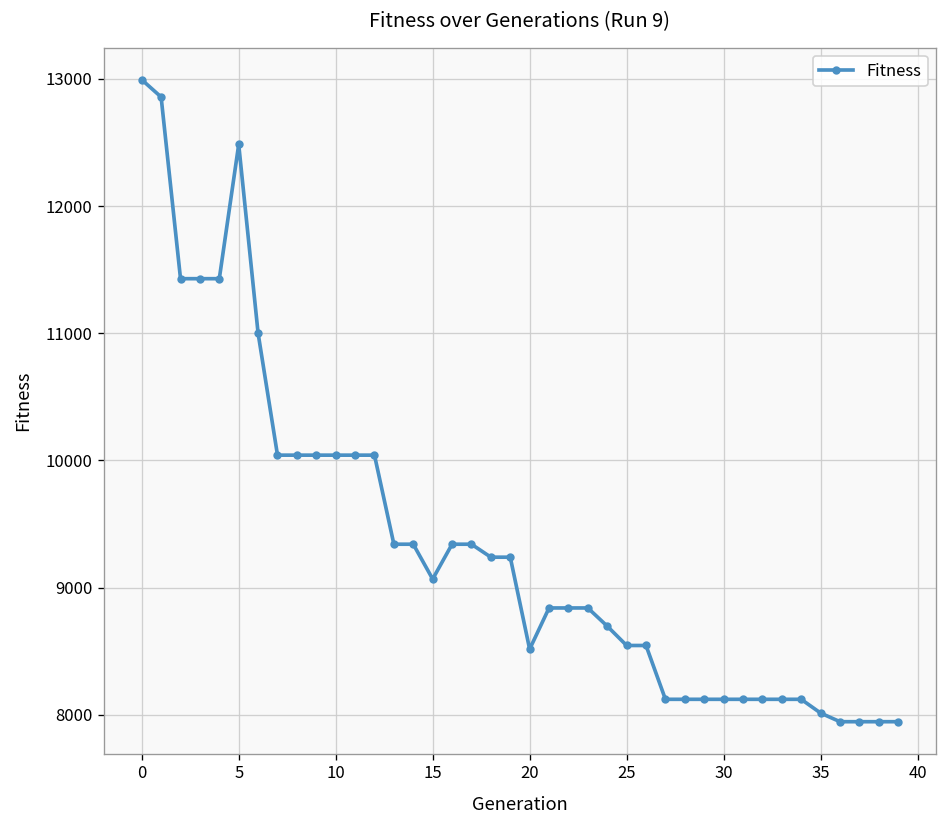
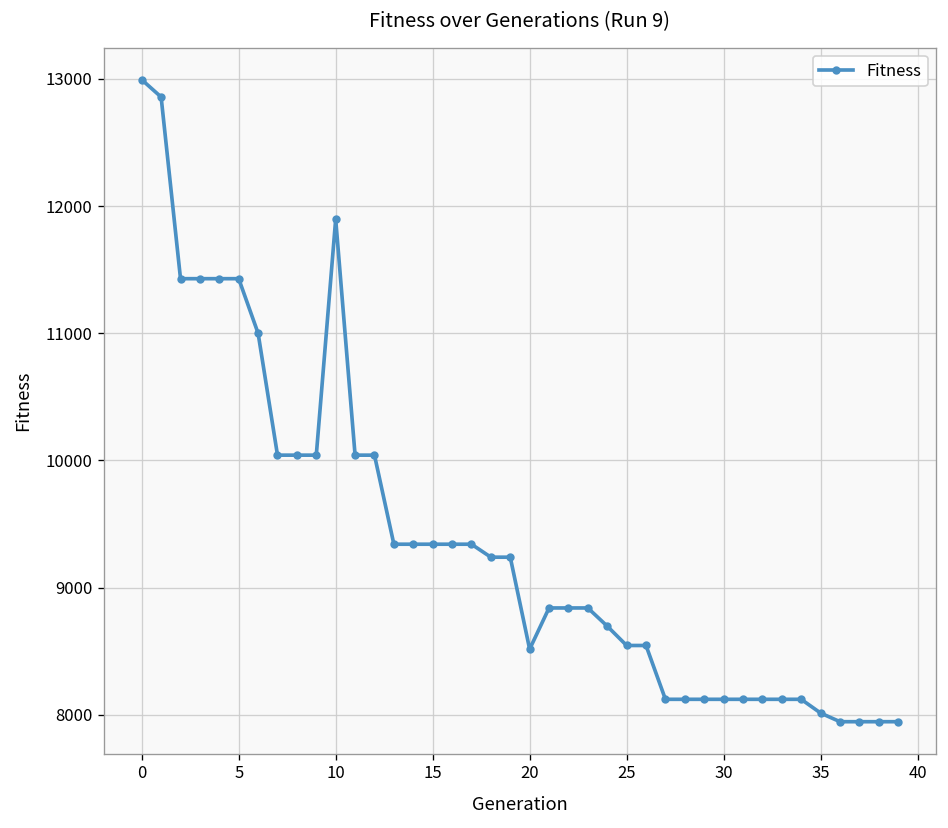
  {
    "0": 12990,
-   "5": 12480,
-   "10": 10040,
-   "15": 9070,
+   "5": 11430,
+   "10": 11900,
+   "15": 9340,
    "20": 8520,
    "25": 8550,
    "30": 8120,
    "35": 8020
  }
